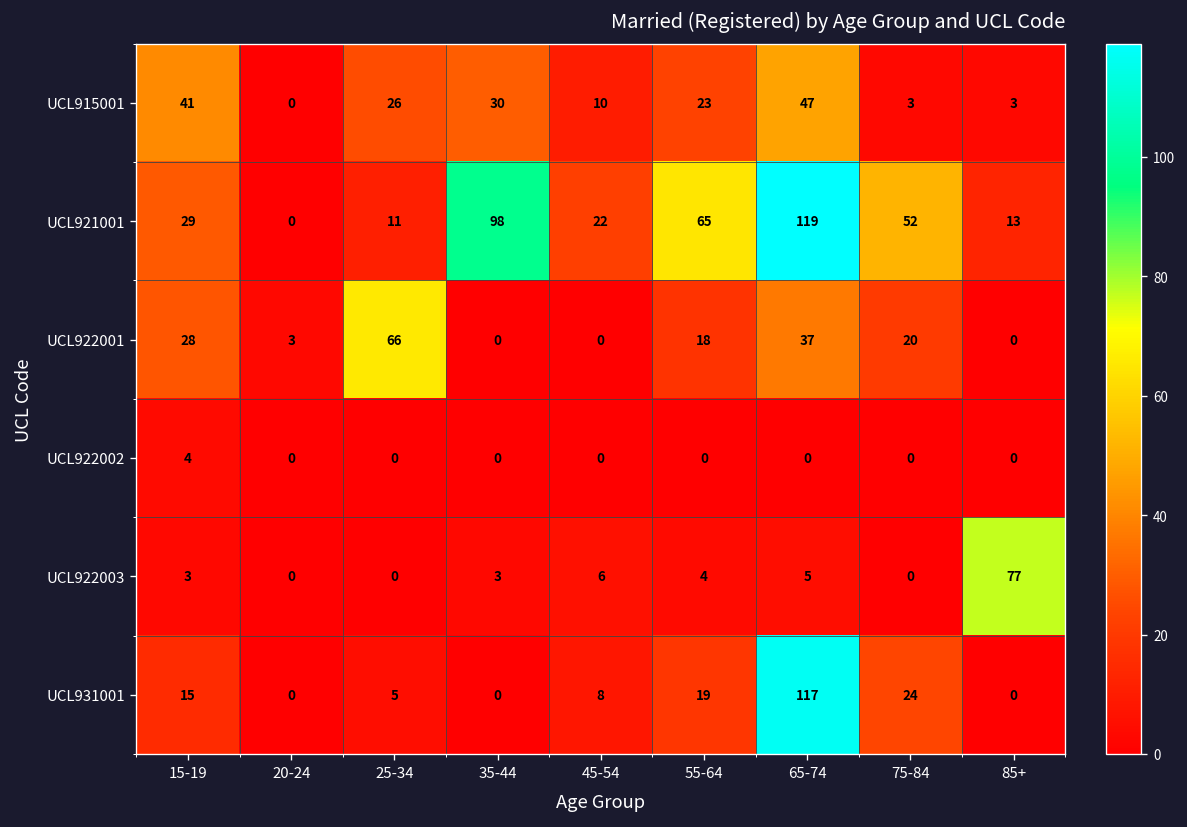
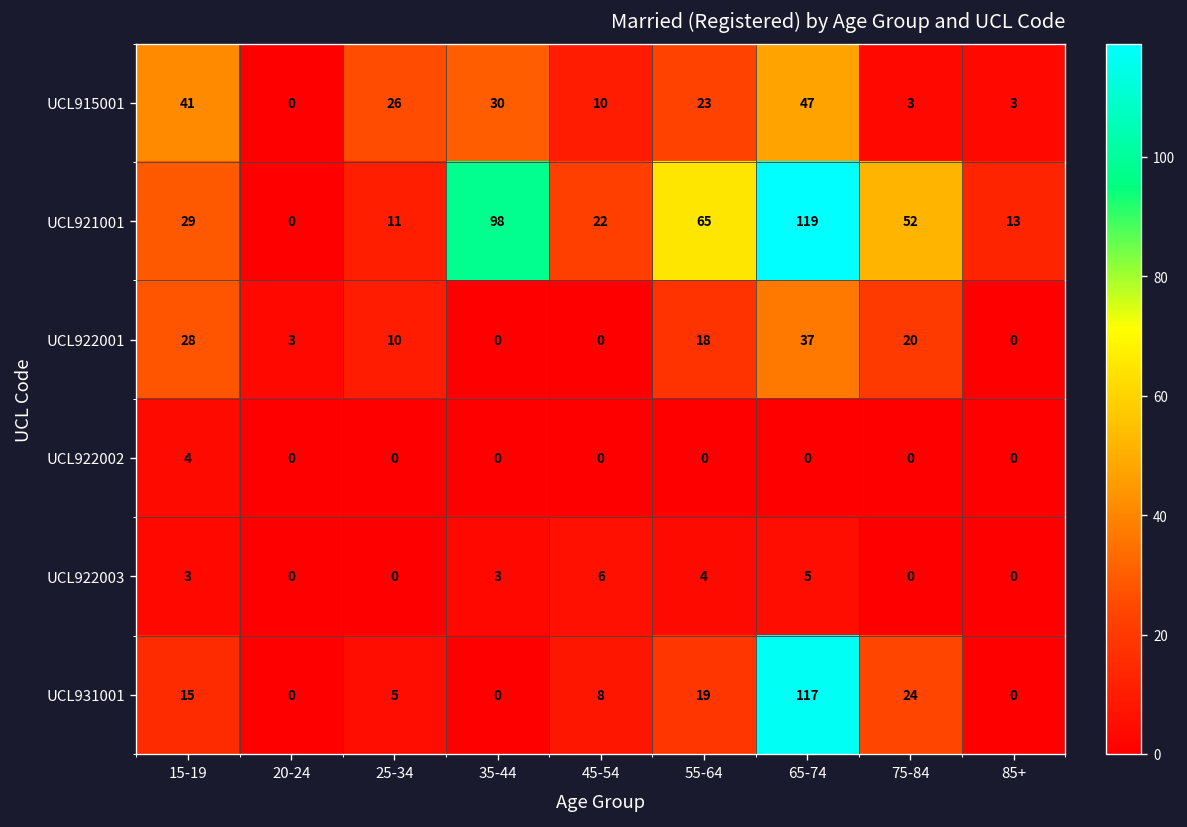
  {
    "UCL915001": {
      "15-19": 41,
      "20-24": 0,
      "25-34": 26,
      "35-44": 30,
      "45-54": 10,
      "55-64": 23,
      "65-74": 47,
      "75-84": 3,
      "85+": 3
    },
    "UCL921001": {
      "15-19": 29,
      "20-24": 0,
      "25-34": 11,
      "35-44": 98,
      "45-54": 22,
      "55-64": 65,
      "65-74": 119,
      "75-84": 52,
      "85+": 13
    },
    "UCL922001": {
      "15-19": 28,
      "20-24": 3,
-     "25-34": 66,
+     "25-34": 10,
      "35-44": 0,
      "45-54": 0,
      "55-64": 18,
      "65-74": 37,
      "75-84": 20,
      "85+": 0
    },
    "UCL922002": {
      "15-19": 4,
      "20-24": 0,
      "25-34": 0,
      "35-44": 0,
      "45-54": 0,
      "55-64": 0,
      "65-74": 0,
      "75-84": 0,
      "85+": 0
    },
    "UCL922003": {
      "15-19": 3,
      "20-24": 0,
      "25-34": 0,
      "35-44": 3,
      "45-54": 6,
      "55-64": 4,
      "65-74": 5,
      "75-84": 0,
-     "85+": 77
+     "85+": 0
    },
    "UCL931001": {
      "15-19": 15,
      "20-24": 0,
      "25-34": 5,
      "35-44": 0,
      "45-54": 8,
      "55-64": 19,
      "65-74": 117,
      "75-84": 24,
      "85+": 0
    }
  }
